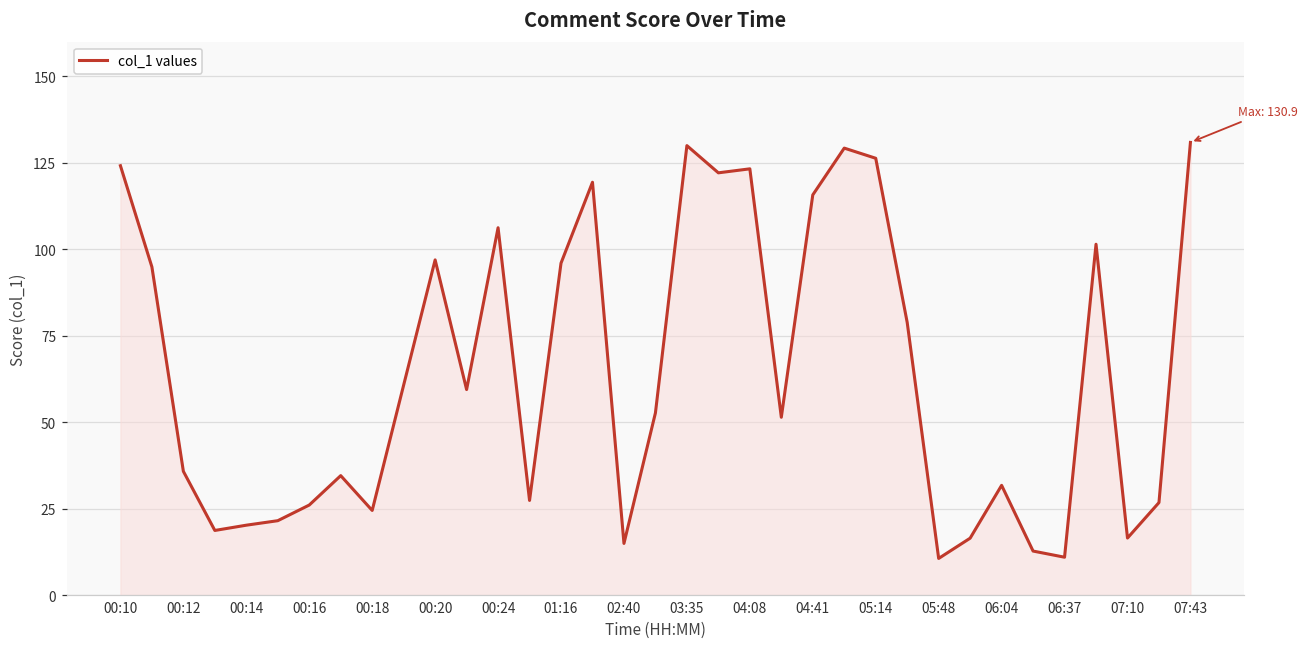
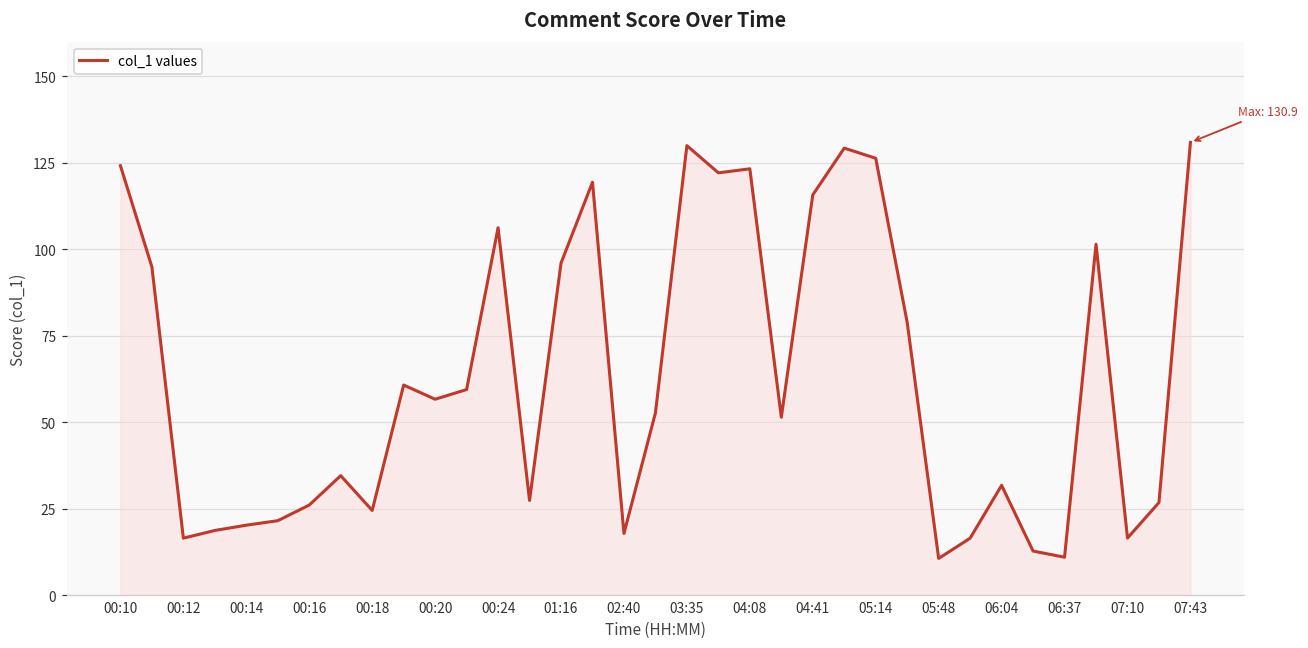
  {
    "00:10": 124,
-   "00:12": 36,
+   "00:12": 16,
    "00:14": 20,
    "00:16": 26,
    "00:18": 25,
-   "00:20": 97,
+   "00:20": 57,
    "00:24": 106,
    "01:16": 96,
-   "02:40": 15,
+   "02:40": 18,
    "03:35": 130,
    "04:08": 123,
    "04:41": 116,
    "05:14": 126,
    "05:48": 11,
    "06:04": 32,
    "06:37": 11,
    "07:10": 17
  }
